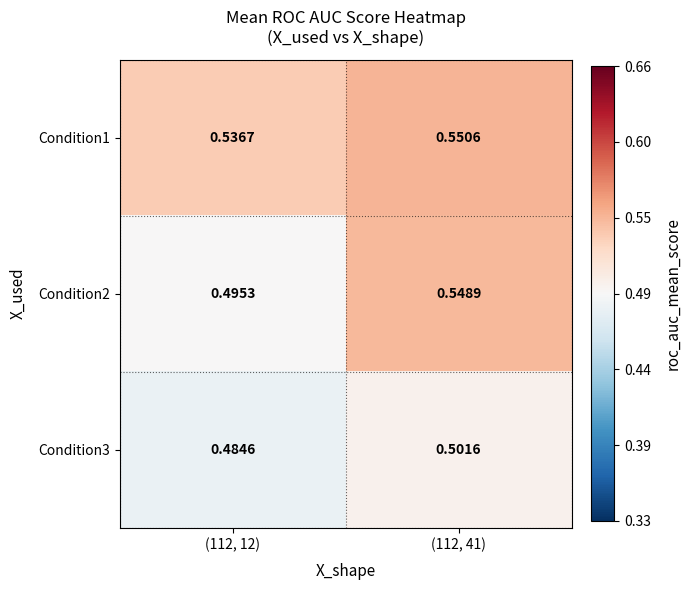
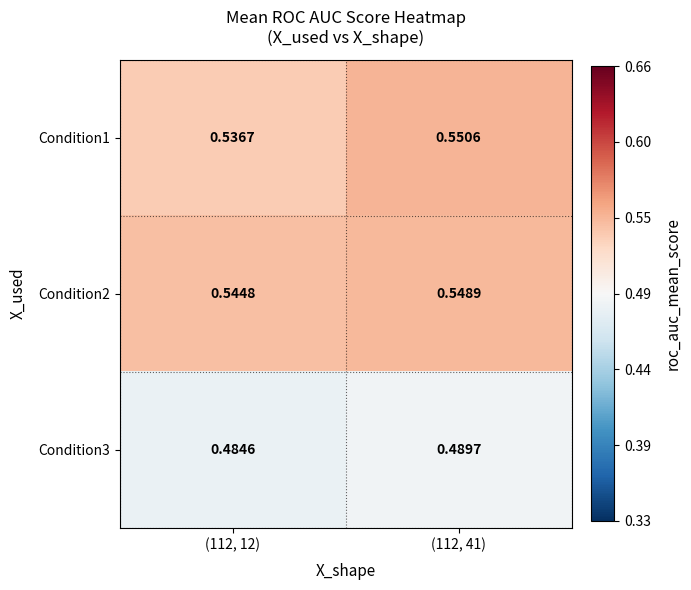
  {
    "Condition1": {
      "(112, 12)": 0.5367,
      "(112, 41)": 0.5506
    },
    "Condition2": {
-     "(112, 12)": 0.4953,
+     "(112, 12)": 0.5448,
      "(112, 41)": 0.5489
    },
    "Condition3": {
      "(112, 12)": 0.4846,
-     "(112, 41)": 0.5016
+     "(112, 41)": 0.4897
    }
  }
